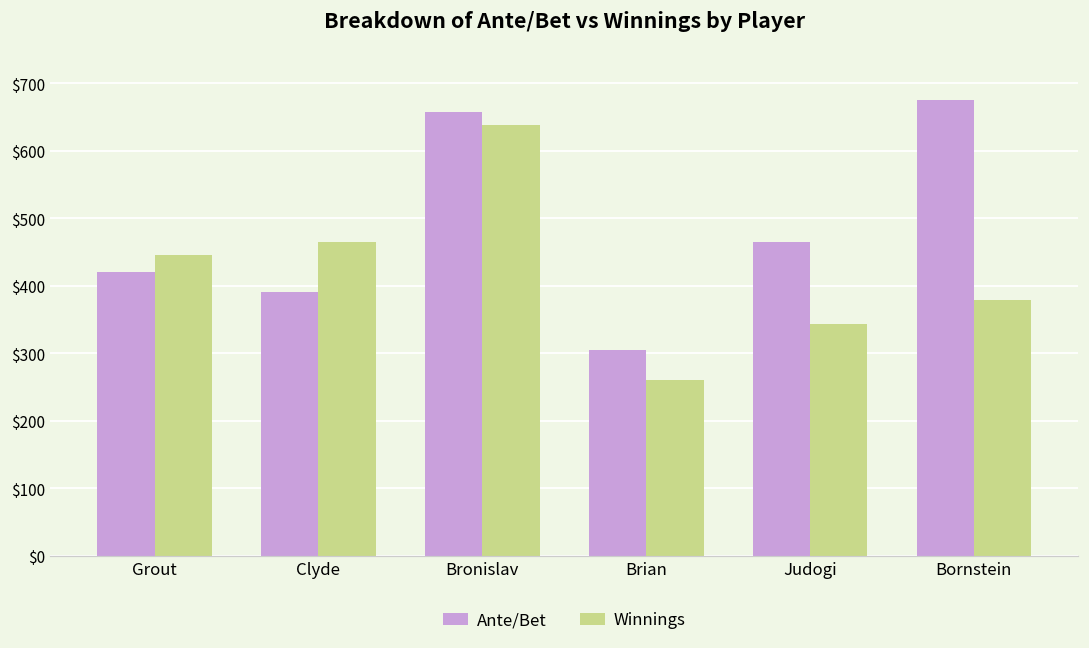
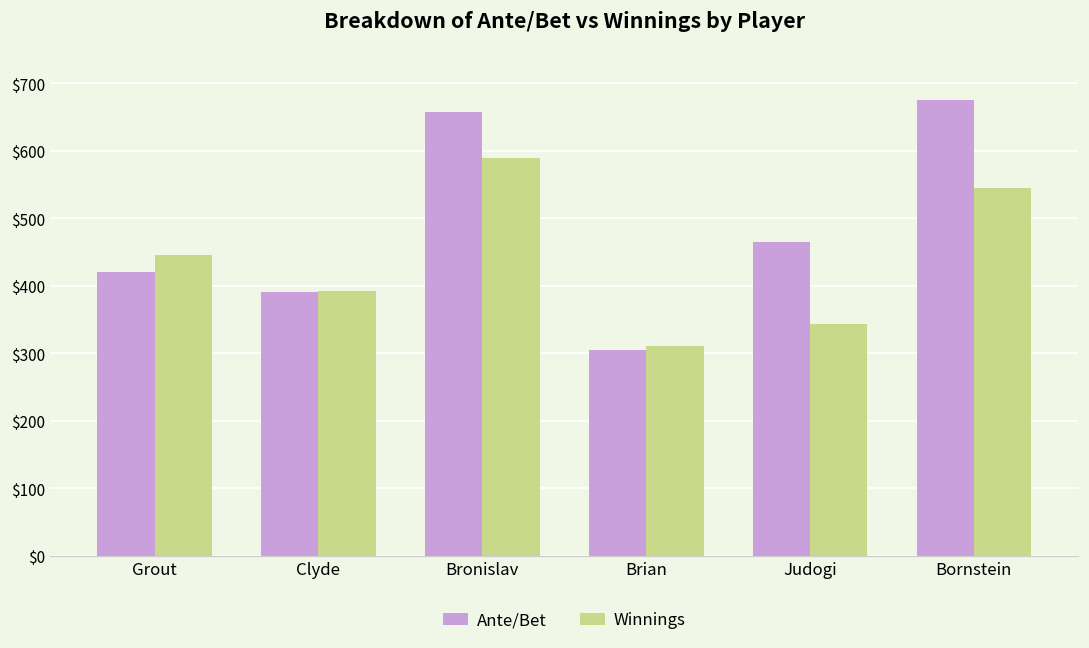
  {
    "Ante/Bet": {
      "Grout": "$420",
      "Clyde": "$390",
      "Bronislav": "$660",
      "Brian": "$310",
      "Judogi": "$470",
      "Bornstein": "$680"
    },
    "Winnings": {
      "Grout": "$450",
-     "Clyde": "$470",
-     "Bronislav": "$640",
-     "Brian": "$260",
+     "Clyde": "$390",
+     "Bronislav": "$590",
+     "Brian": "$310",
      "Judogi": "$340",
-     "Bornstein": "$380"
+     "Bornstein": "$550"
    }
  }
